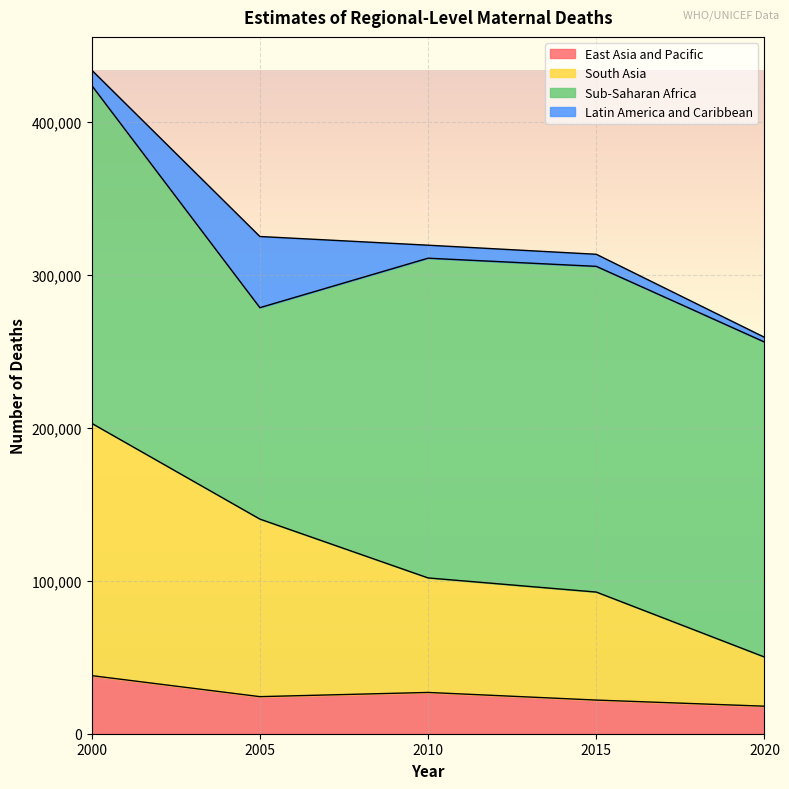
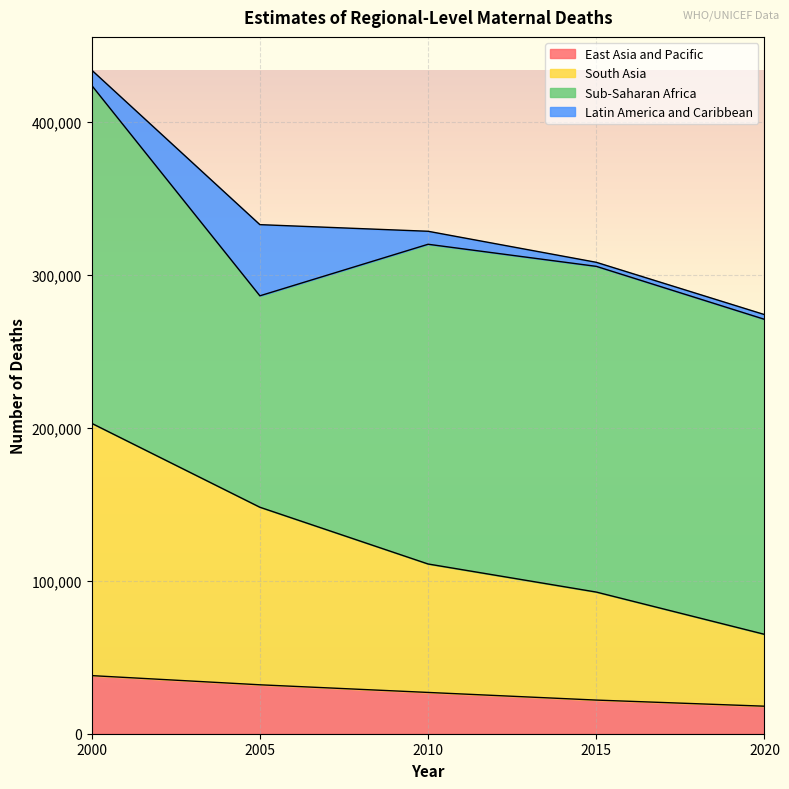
  {
    "East Asia and Pacific": {
      "2000": "38,000",
-     "2005": "24,000",
+     "2005": "32,000",
      "2010": "27,000",
      "2015": "22,000",
      "2020": "18,000"
    },
    "South Asia": {
      "2000": "165,000",
      "2005": "116,000",
-     "2010": "75,000",
+     "2010": "84,000",
      "2015": "71,000",
-     "2020": "32,000"
+     "2020": "47,000"
    },
    "Sub-Saharan Africa": {
      "2000": "221,000",
      "2005": "138,000",
      "2010": "209,000",
      "2015": "213,000",
      "2020": "206,000"
    },
    "Latin America and Caribbean": {
      "2000": "10,000",
      "2005": "47,000",
      "2010": "9,000",
-     "2015": "8,000",
+     "2015": "3,000",
      "2020": "3,000"
    }
  }
